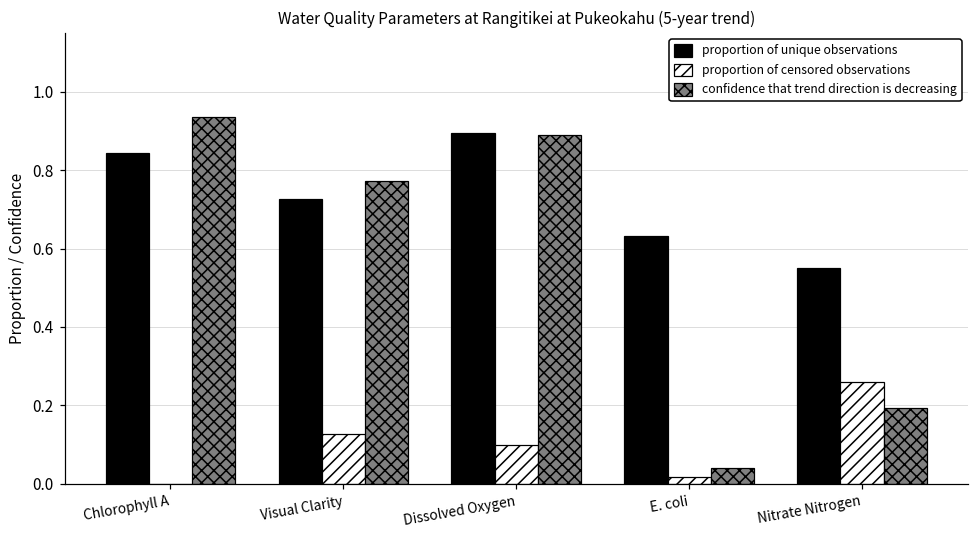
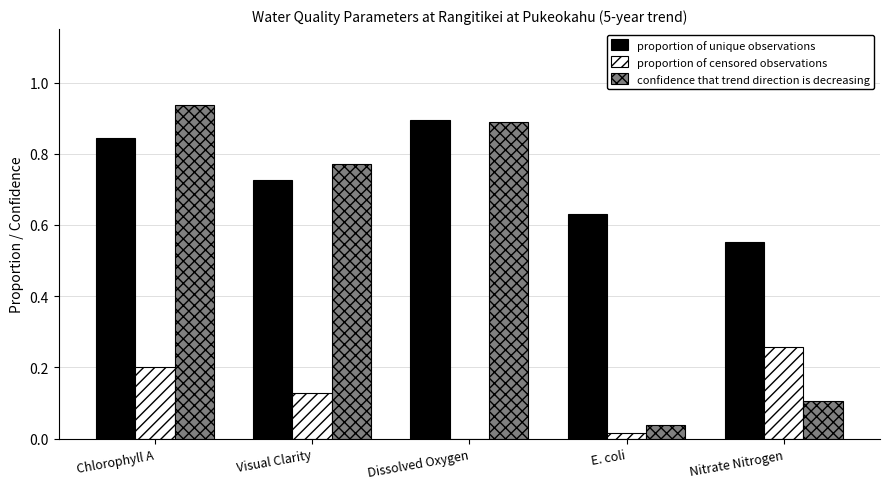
  {
    "proportion of unique observations": {
      "Chlorophyll A": 0.84,
      "Visual Clarity": 0.73,
      "Dissolved Oxygen": 0.89,
      "E. coli": 0.63,
      "Nitrate Nitrogen": 0.55
    },
    "proportion of censored observations": {
-     "Chlorophyll A": 0.0,
+     "Chlorophyll A": 0.2,
      "Visual Clarity": 0.13,
-     "Dissolved Oxygen": 0.1,
+     "Dissolved Oxygen": 0.0,
      "E. coli": 0.02,
      "Nitrate Nitrogen": 0.26
    },
    "confidence that trend direction is decreasing": {
      "Chlorophyll A": 0.94,
      "Visual Clarity": 0.77,
      "Dissolved Oxygen": 0.89,
      "E. coli": 0.04,
-     "Nitrate Nitrogen": 0.19
+     "Nitrate Nitrogen": 0.11
    }
  }
